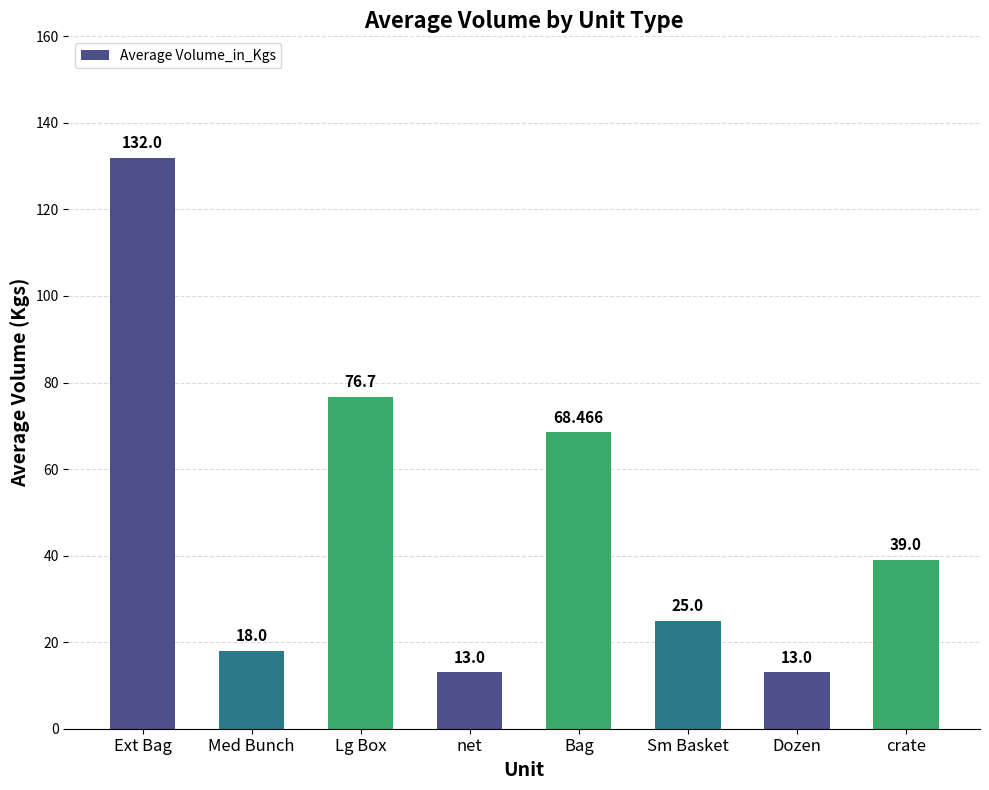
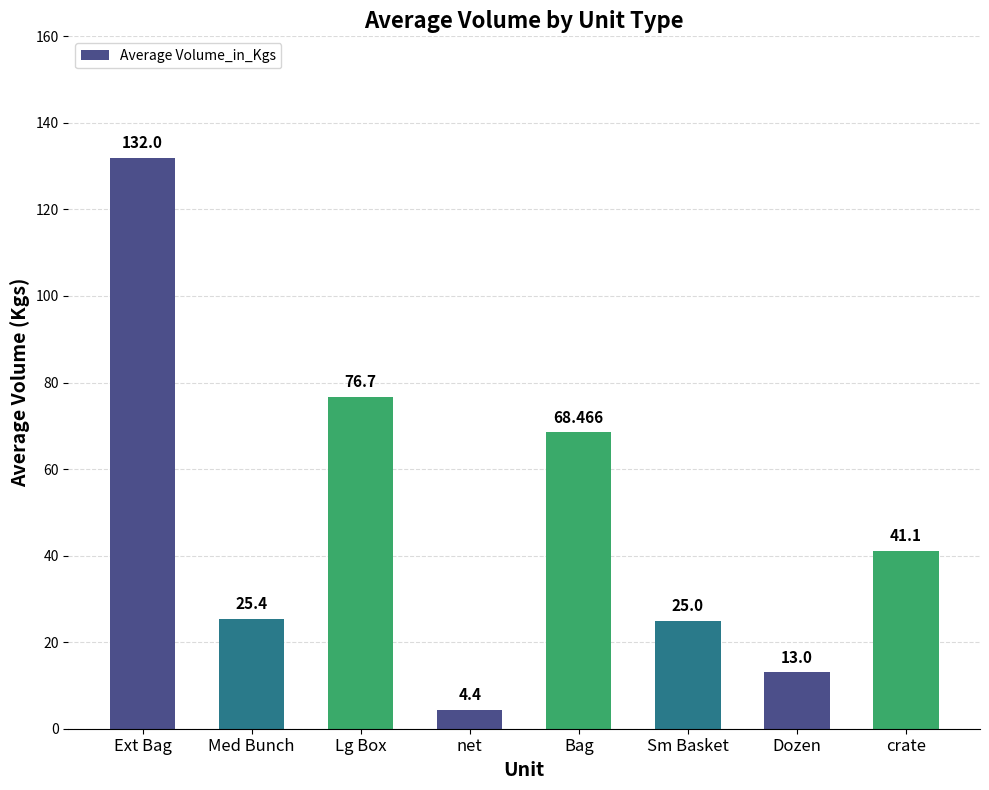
  {
    "Ext Bag": 132.0,
-   "Med Bunch": 18.0,
+   "Med Bunch": 25.4,
    "Lg Box": 76.7,
-   "net": 13.0,
+   "net": 4.4,
    "Bag": 68.466,
    "Sm Basket": 25.0,
    "Dozen": 13.0,
-   "crate": 39.0
+   "crate": 41.1
  }
